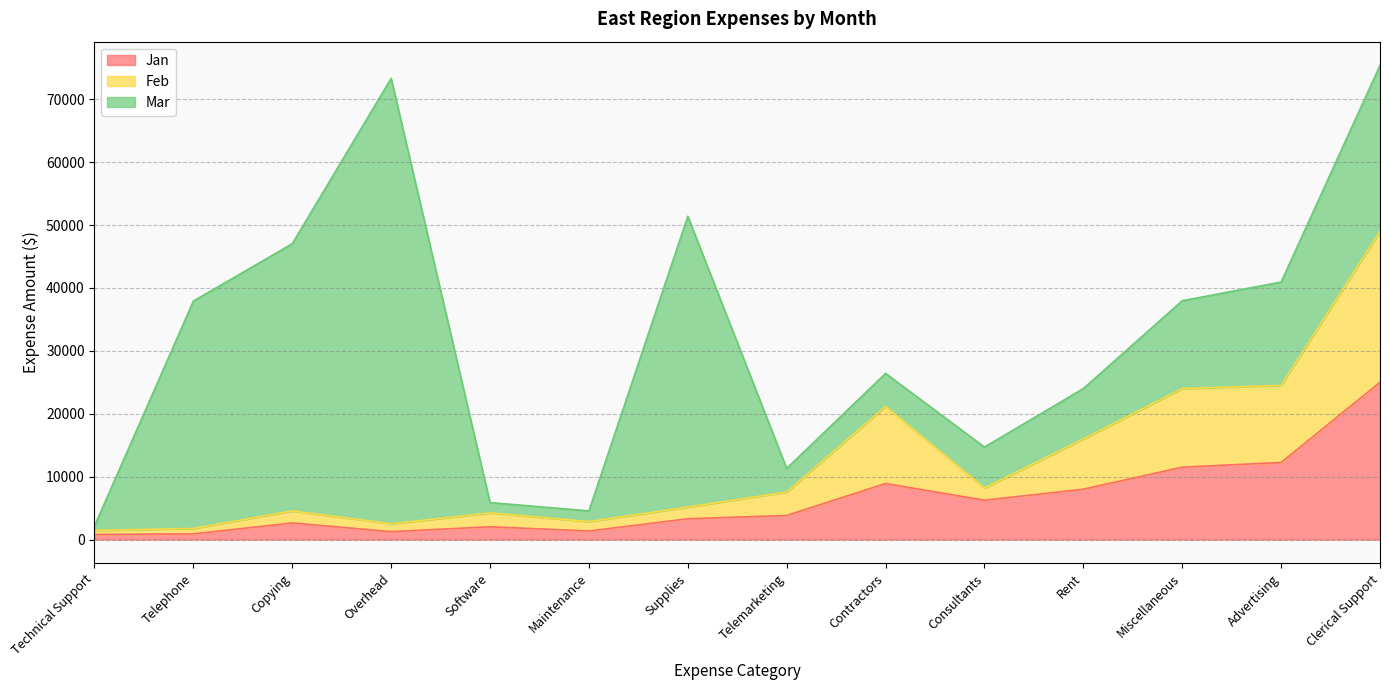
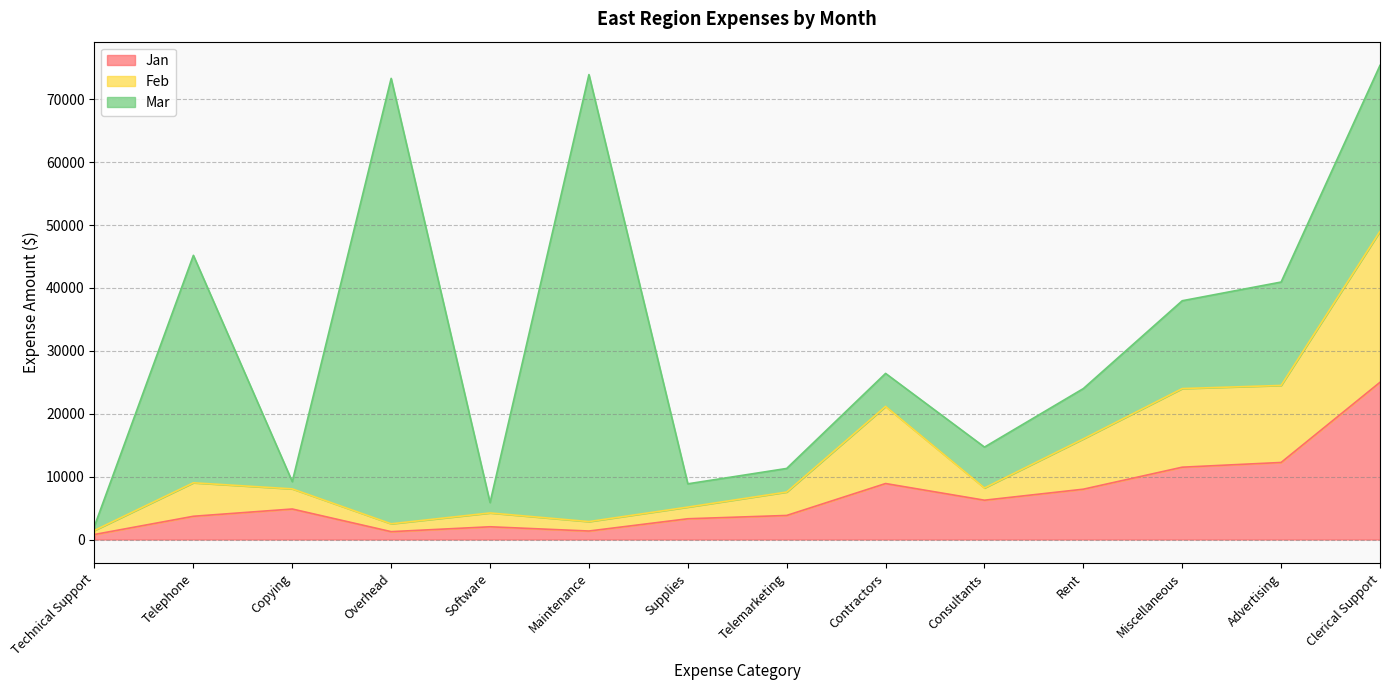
  {
    "Jan": {
      "Technical Support": 1000,
-     "Telephone": 1000,
-     "Copying": 3000,
+     "Telephone": 4000,
+     "Copying": 5000,
      "Overhead": 1000,
      "Software": 2000,
      "Maintenance": 1000,
      "Supplies": 3000,
      "Telemarketing": 4000,
      "Contractors": 9000,
      "Consultants": 6000,
      "Rent": 8000,
      "Miscellaneous": 12000,
      "Advertising": 12000,
      "Clerical Support": 25000
    },
    "Feb": {
      "Technical Support": 1000,
-     "Telephone": 1000,
-     "Copying": 2000,
+     "Telephone": 5000,
+     "Copying": 3000,
      "Overhead": 1000,
      "Software": 2000,
      "Maintenance": 2000,
      "Supplies": 2000,
      "Telemarketing": 4000,
      "Contractors": 12000,
      "Consultants": 2000,
      "Rent": 8000,
      "Miscellaneous": 13000,
      "Advertising": 12000,
      "Clerical Support": 24000
    },
    "Mar": {
      "Technical Support": 1000,
      "Telephone": 36000,
-     "Copying": 42000,
+     "Copying": 1000,
      "Overhead": 71000,
      "Software": 2000,
-     "Maintenance": 2000,
-     "Supplies": 46000,
+     "Maintenance": 71000,
+     "Supplies": 4000,
      "Telemarketing": 4000,
      "Contractors": 5000,
      "Consultants": 7000,
      "Rent": 8000,
      "Miscellaneous": 14000,
      "Advertising": 16000,
      "Clerical Support": 26000
    }
  }
